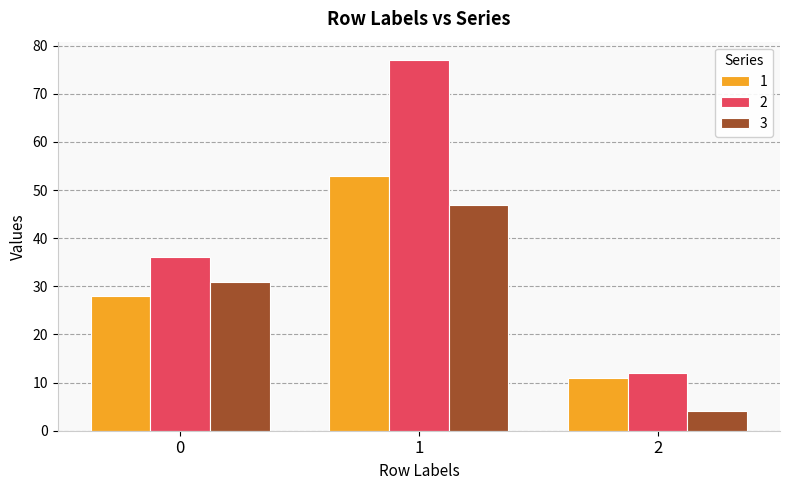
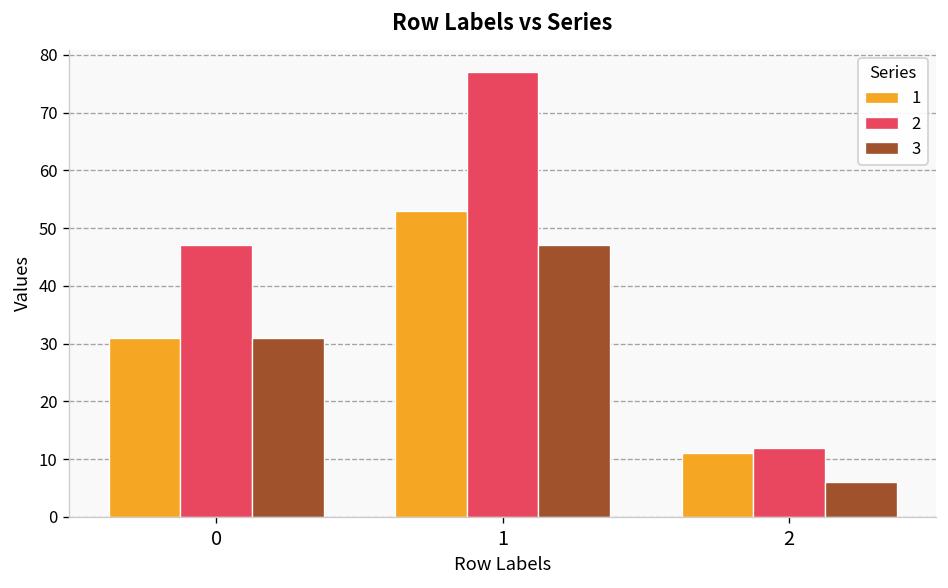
  {
    "1": {
-     "0": 28,
+     "0": 31,
      "1": 53,
      "2": 11
    },
    "2": {
-     "0": 36,
+     "0": 47,
      "1": 77,
      "2": 12
    },
    "3": {
      "0": 31,
      "1": 47,
-     "2": 4
+     "2": 6
    }
  }
